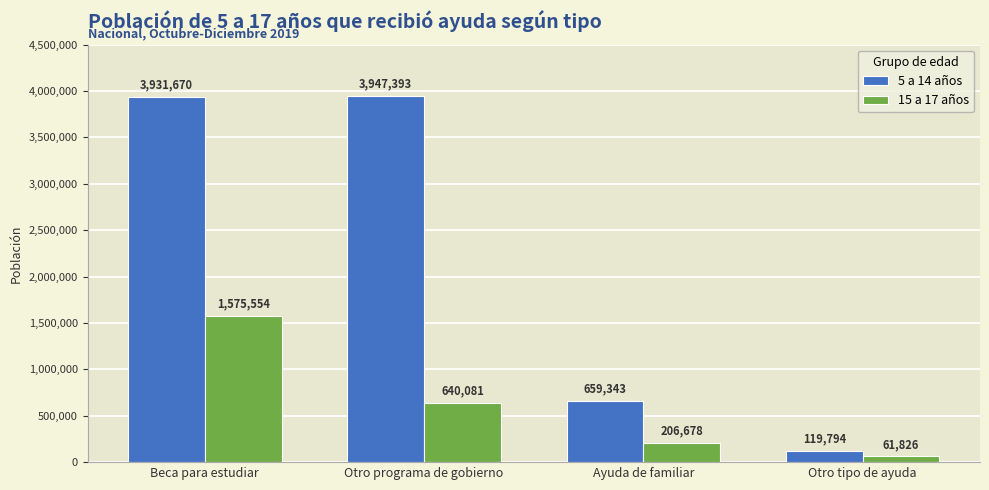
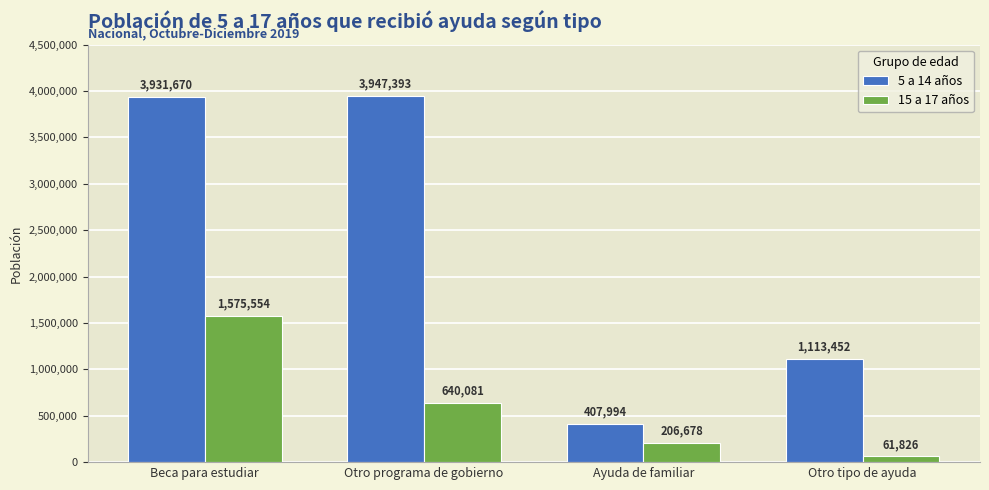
  {
    "5 a 14 años": {
      "Beca para estudiar": "3,931,670",
      "Otro programa de gobierno": "3,947,393",
-     "Ayuda de familiar": "659,343",
-     "Otro tipo de ayuda": "119,794"
+     "Ayuda de familiar": "407,994",
+     "Otro tipo de ayuda": "1,113,452"
    },
    "15 a 17 años": {
      "Beca para estudiar": "1,575,554",
      "Otro programa de gobierno": "640,081",
      "Ayuda de familiar": "206,678",
      "Otro tipo de ayuda": "61,826"
    }
  }
